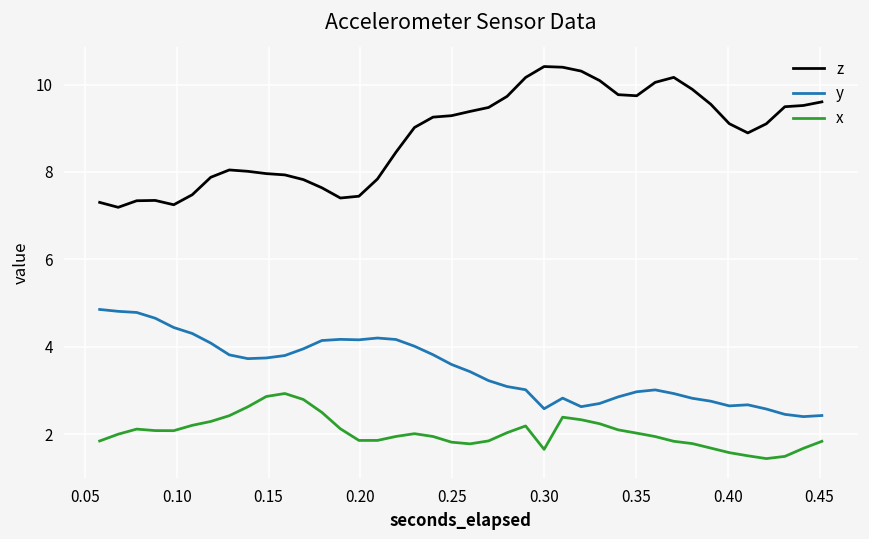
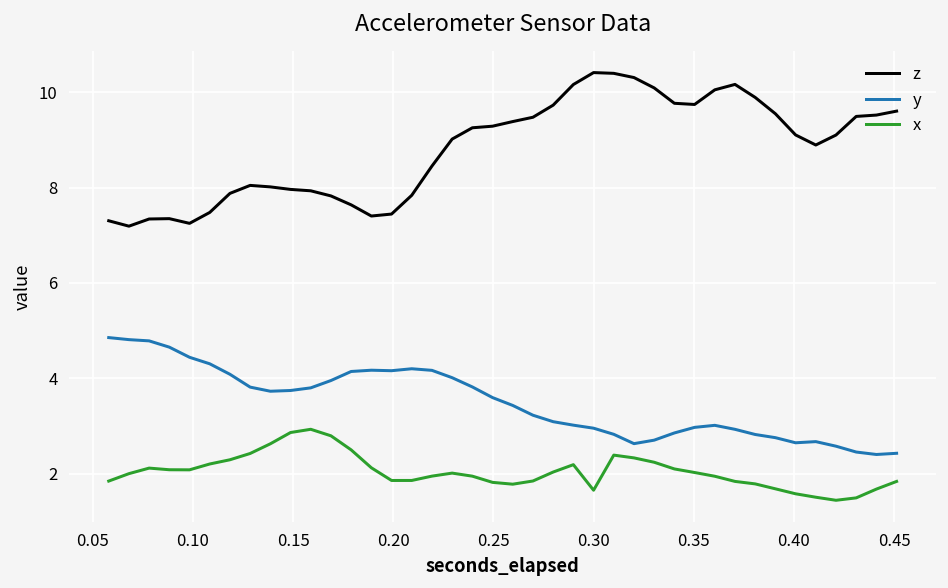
  {
    "z": {
      "0.30": 10.4
    },
    "y": {
-     "0.30": 2.6
+     "0.30": 3.0
    },
    "x": {
      "0.30": 1.7
    }
  }
